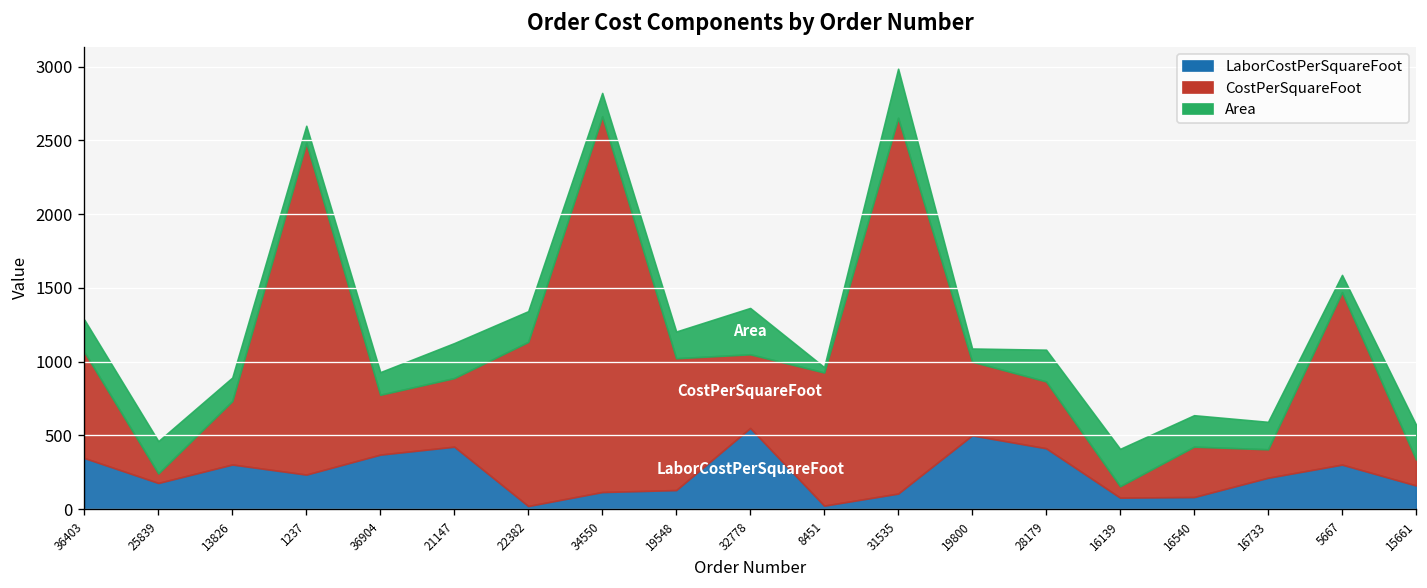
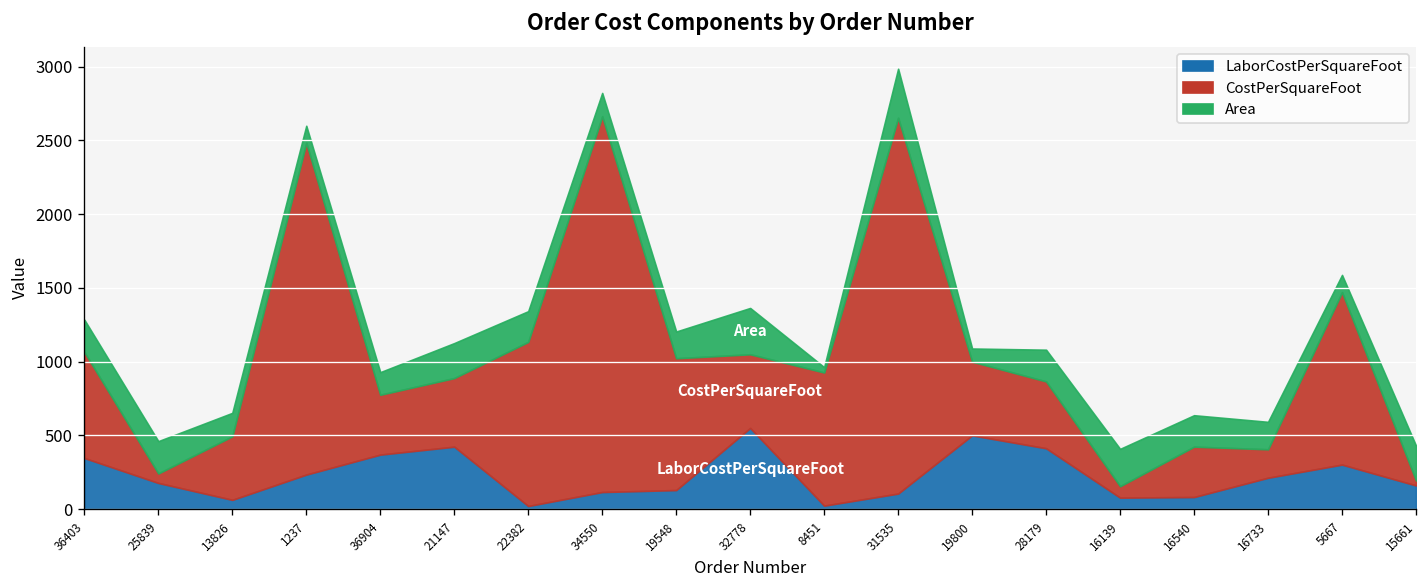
  {
    "LaborCostPerSquareFoot": {
      "36403": 350,
      "25839": 180,
-     "13826": 300,
+     "13826": 60,
      "1237": 230,
      "36904": 370,
      "21147": 420,
      "22382": 20,
      "34550": 120,
      "19548": 130,
      "32778": 550,
      "8451": 20,
      "31535": 100,
      "19800": 500,
      "28179": 410,
      "16139": 80,
      "16540": 80,
      "16733": 210,
      "5667": 300,
      "15661": 160
    },
    "CostPerSquareFoot": {
      "36403": 720,
      "25839": 60,
      "13826": 430,
      "1237": 2250,
      "36904": 410,
      "21147": 470,
      "22382": 1110,
      "34550": 2550,
      "19548": 890,
      "32778": 500,
      "8451": 900,
      "31535": 2550,
      "19800": 500,
      "28179": 450,
      "16139": 80,
      "16540": 340,
      "16733": 190,
      "5667": 1170,
-     "15661": 180
+     "15661": 30
    },
    "Area": {
      "36403": 220,
      "25839": 220,
      "13826": 160,
      "1237": 120,
      "36904": 150,
      "21147": 240,
      "22382": 210,
      "34550": 160,
      "19548": 180,
      "32778": 310,
      "8451": 40,
      "31535": 330,
      "19800": 90,
      "28179": 220,
      "16139": 250,
      "16540": 210,
      "16733": 190,
      "5667": 120,
      "15661": 240
    }
  }
